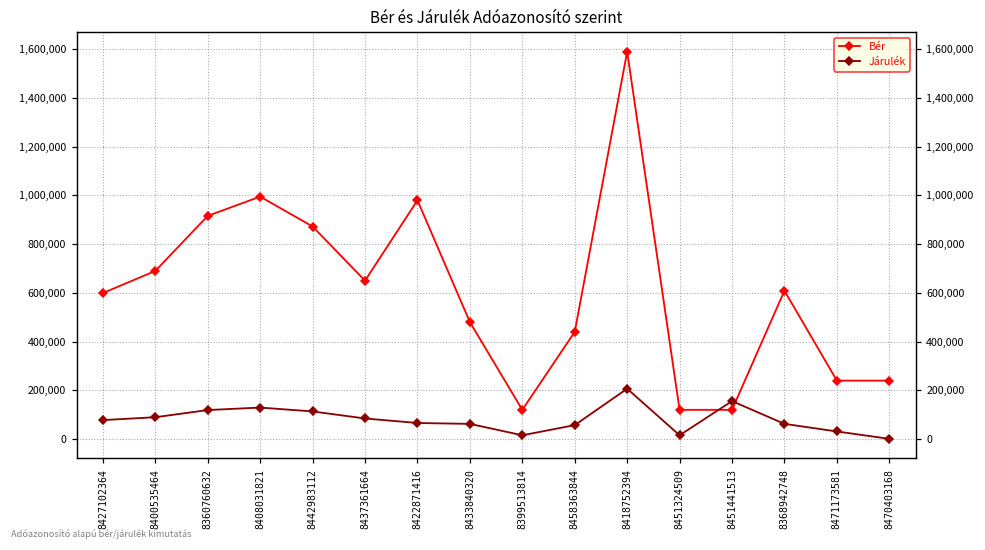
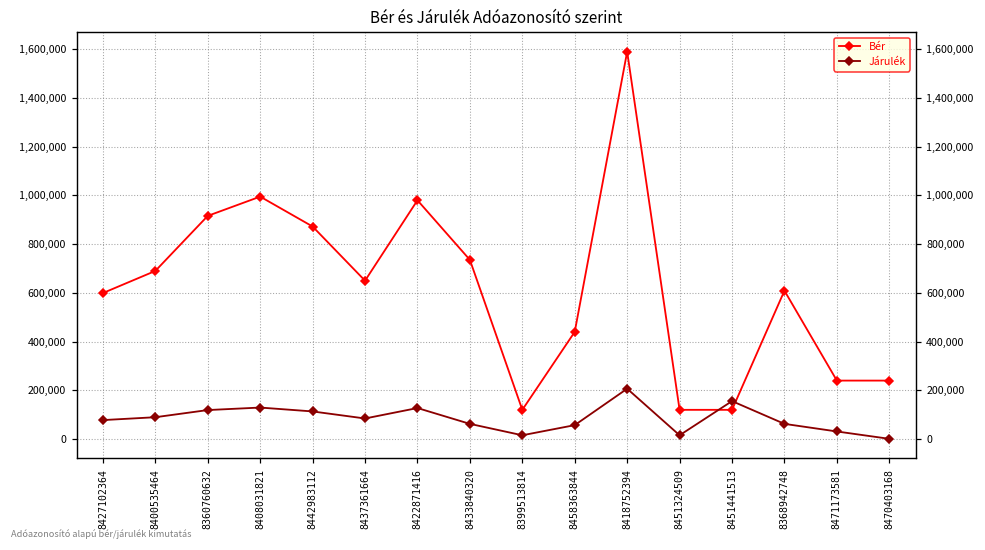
  {
    "Bér": {
      "8427102364": "600,000",
      "8400535464": "690,000",
      "8360760632": "920,000",
      "8408031821": "1,000,000",
      "8442983112": "870,000",
      "8437361664": "650,000",
      "8422871416": "980,000",
-     "8433840320": "480,000",
+     "8433840320": "740,000",
      "8399513814": "120,000",
      "8458363844": "440,000",
      "8418752394": "1,590,000",
      "8451324509": "120,000",
      "8451441513": "120,000",
      "8368942748": "610,000",
      "8471173581": "240,000",
      "8470403168": "240,000"
    },
    "Járulék": {
      "8427102364": "80,000",
      "8400535464": "90,000",
      "8360760632": "120,000",
      "8408031821": "130,000",
      "8442983112": "110,000",
      "8437361664": "80,000",
-     "8422871416": "70,000",
+     "8422871416": "130,000",
      "8433840320": "60,000",
      "8399513814": "20,000",
      "8458363844": "60,000",
      "8418752394": "210,000",
      "8451324509": "20,000",
      "8451441513": "160,000",
      "8368942748": "60,000",
      "8471173581": "30,000",
      "8470403168": "0"
    }
  }
